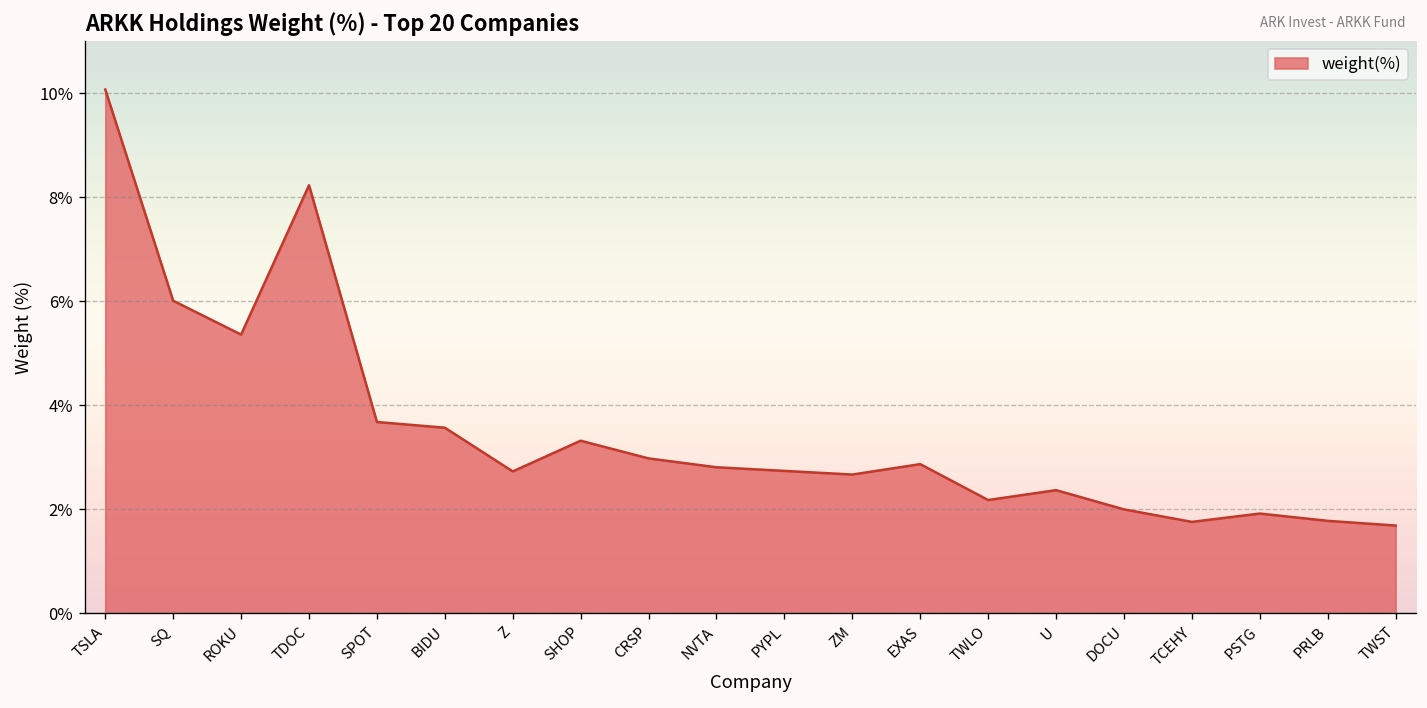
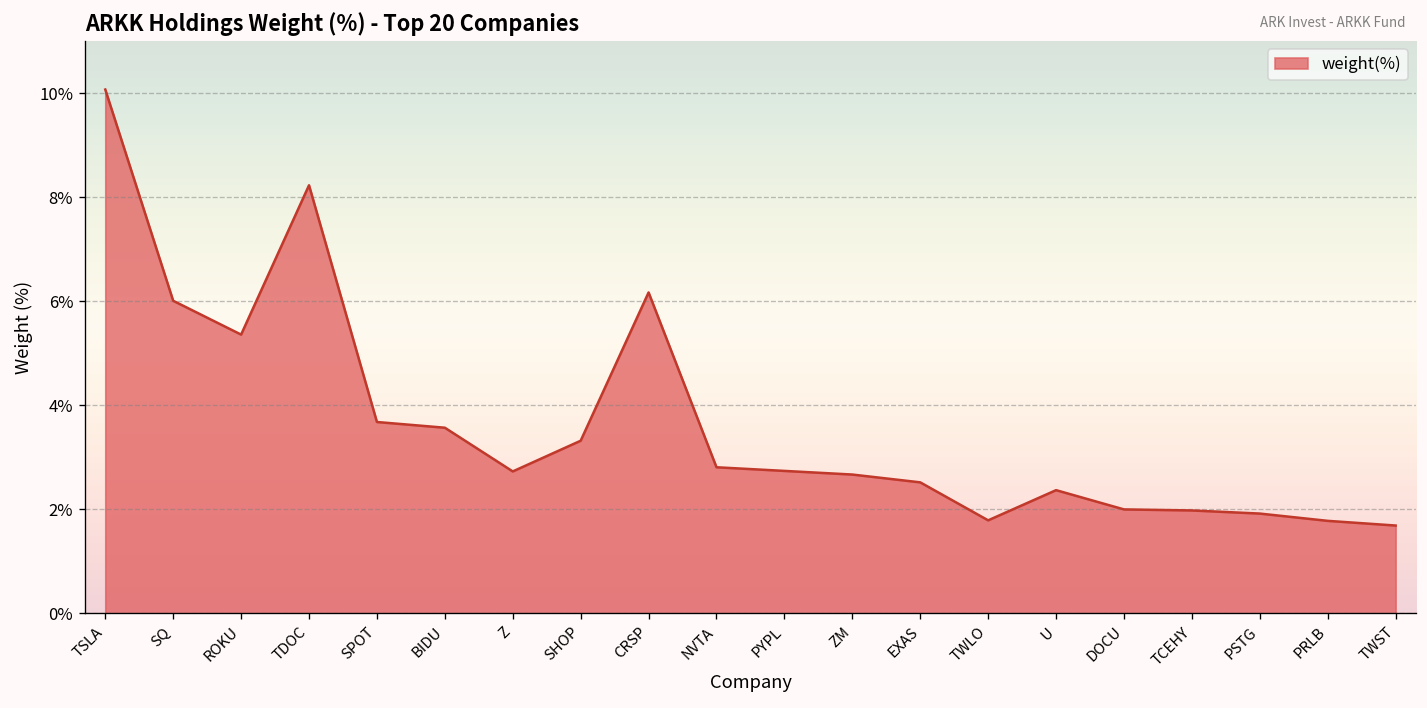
  {
    "TSLA": "10.1%",
    "SQ": "6.0%",
    "ROKU": "5.4%",
    "TDOC": "8.2%",
    "SPOT": "3.7%",
    "BIDU": "3.6%",
    "Z": "2.7%",
    "SHOP": "3.3%",
-   "CRSP": "3.0%",
+   "CRSP": "6.2%",
    "NVTA": "2.8%",
    "PYPL": "2.7%",
    "ZM": "2.7%",
-   "EXAS": "2.9%",
-   "TWLO": "2.2%",
+   "EXAS": "2.5%",
+   "TWLO": "1.8%",
    "U": "2.4%",
    "DOCU": "2.0%",
-   "TCEHY": "1.8%",
+   "TCEHY": "2.0%",
    "PSTG": "1.9%",
    "PRLB": "1.8%",
    "TWST": "1.7%"
  }
